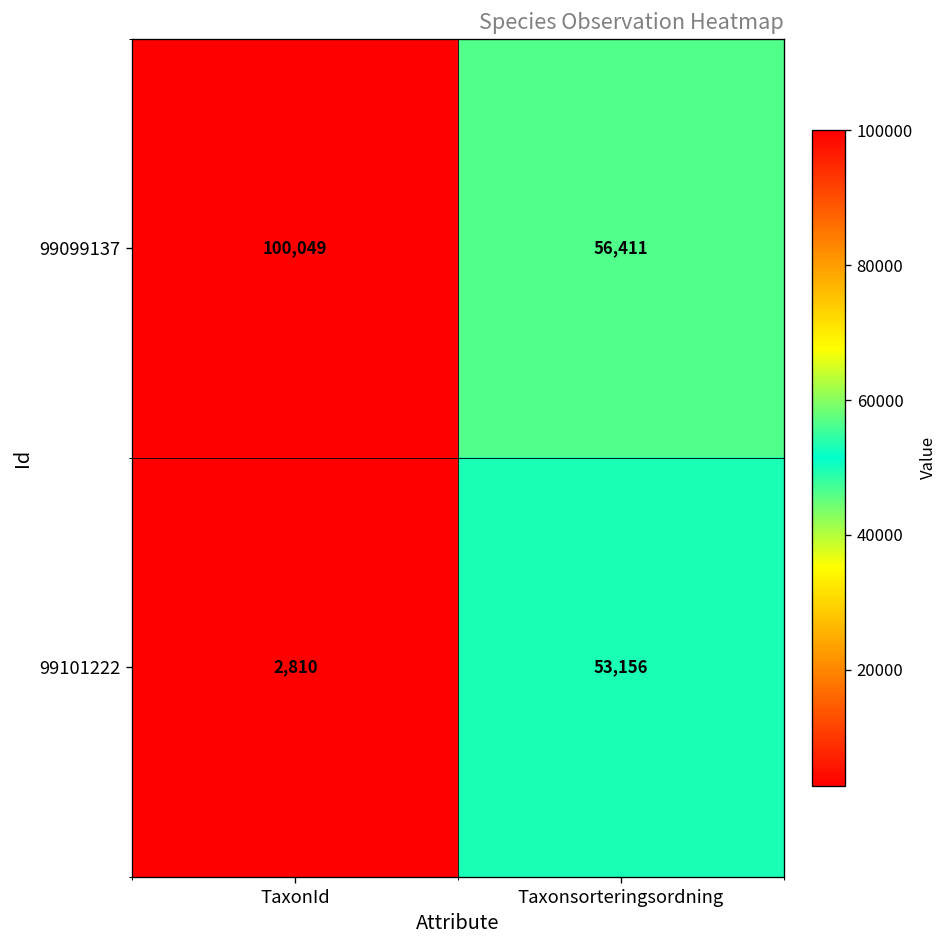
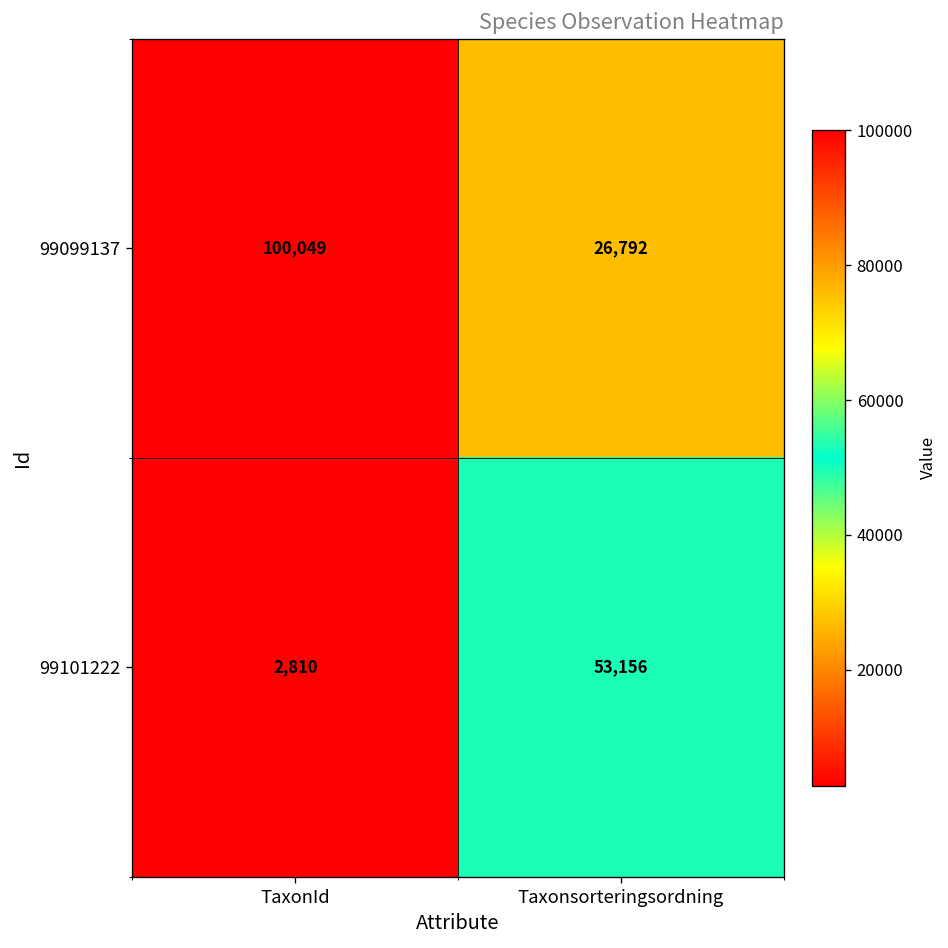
  {
    "99099137": {
      "TaxonId": "100,049",
-     "Taxonsorteringsordning": "56,411"
+     "Taxonsorteringsordning": "26,792"
    },
    "99101222": {
      "TaxonId": "2,810",
      "Taxonsorteringsordning": "53,156"
    }
  }
